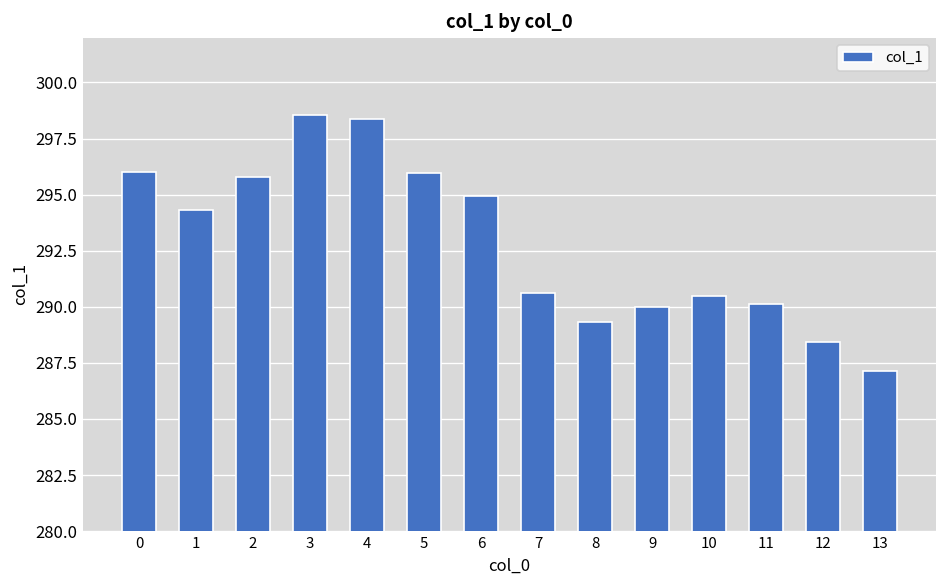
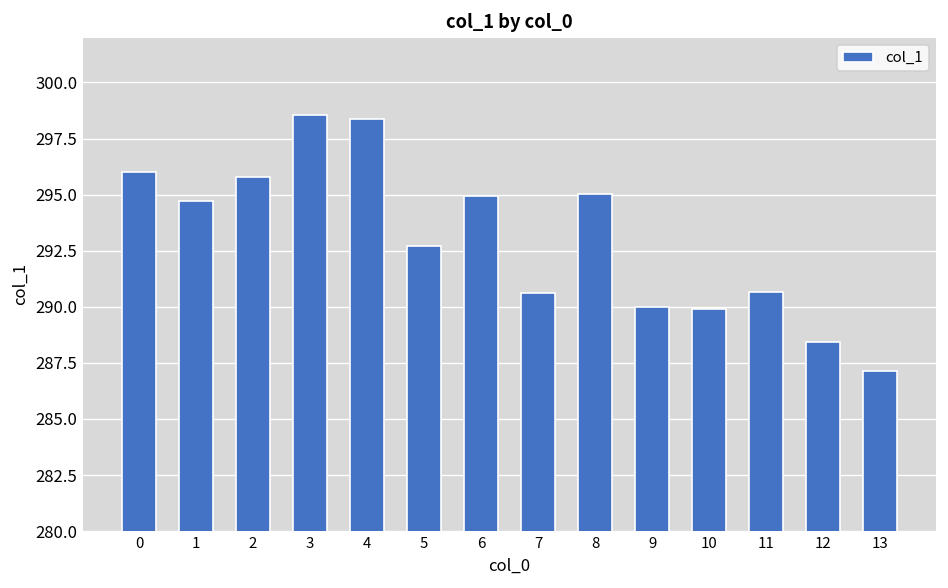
  {
    "0": 296.0,
-   "1": 294.3,
+   "1": 294.7,
    "2": 295.8,
    "3": 298.6,
    "4": 298.4,
-   "5": 296.0,
+   "5": 292.7,
    "6": 294.9,
    "7": 290.6,
-   "8": 289.3,
+   "8": 295.0,
    "9": 290.0,
-   "10": 290.5,
-   "11": 290.1,
+   "10": 289.9,
+   "11": 290.7,
    "12": 288.4,
    "13": 287.1
  }
